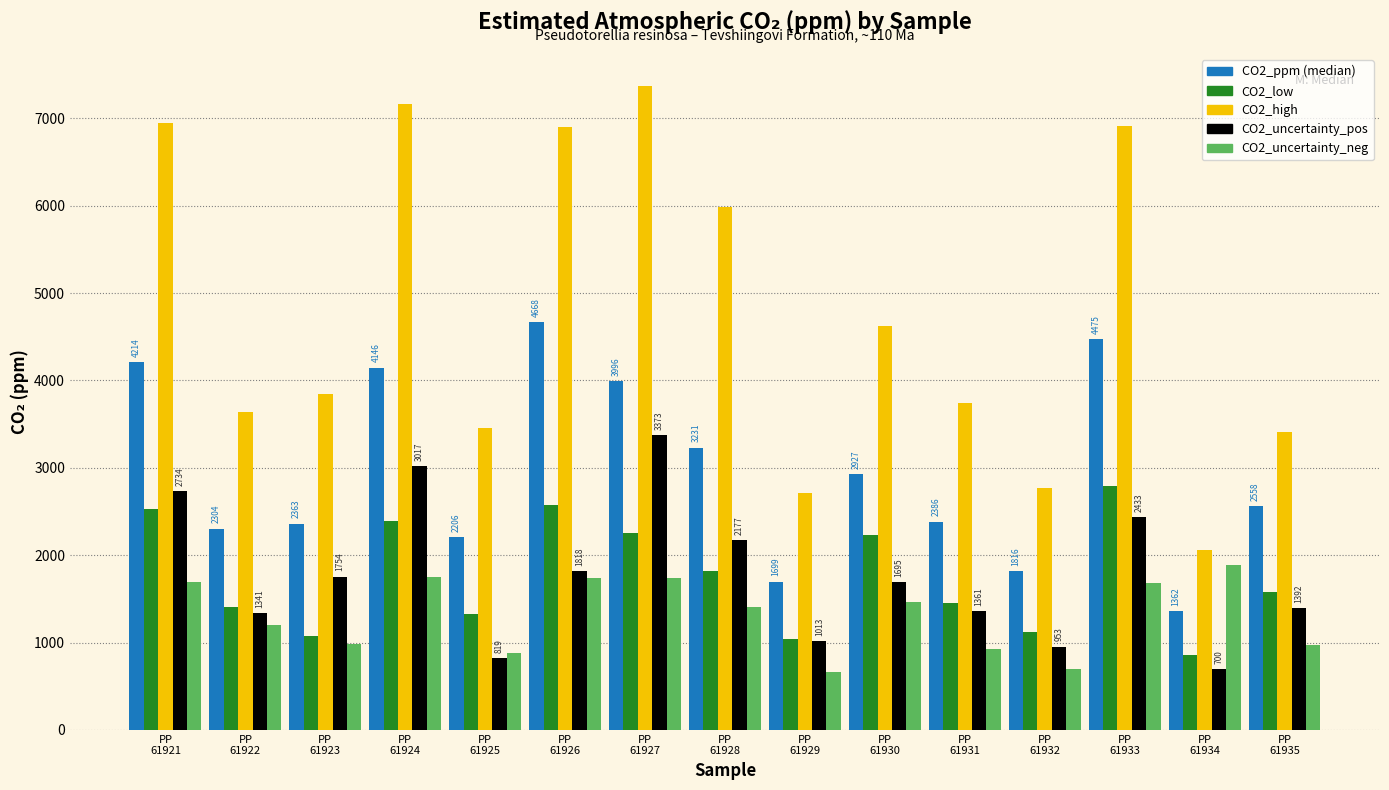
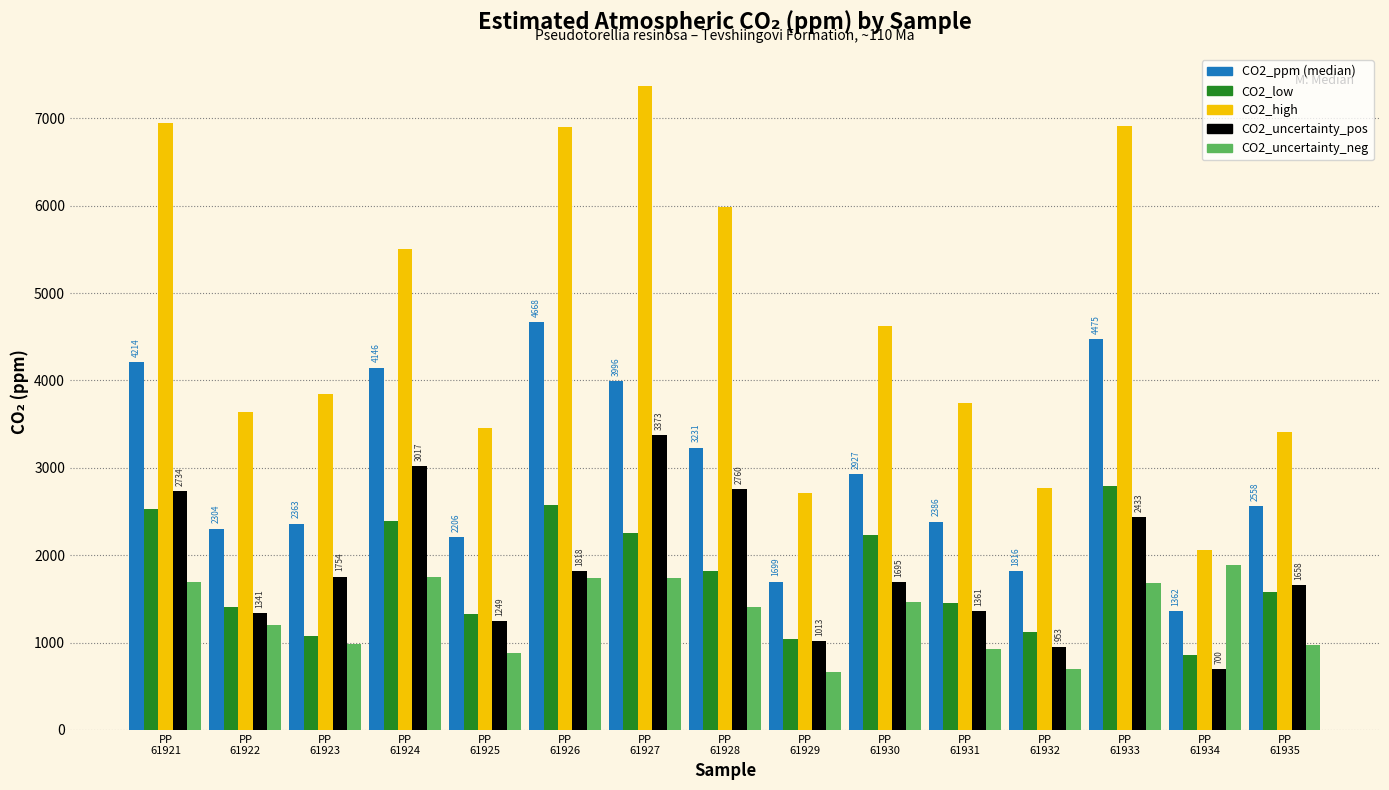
  {
    "CO2_ppm (median)": {
      "PP 61921": 4214,
      "PP 61922": 2304,
      "PP 61923": 2363,
      "PP 61924": 4146,
      "PP 61925": 2206,
      "PP 61926": 4668,
      "PP 61927": 3996,
      "PP 61928": 3231,
      "PP 61929": 1699,
      "PP 61930": 2927,
      "PP 61931": 2386,
      "PP 61932": 1816,
      "PP 61933": 4475,
      "PP 61934": 1362,
      "PP 61935": 2558
    },
    "CO2_low": {
      "PP 61921": 2500,
      "PP 61922": 1400,
      "PP 61923": 1100,
      "PP 61924": 2400,
      "PP 61925": 1300,
      "PP 61926": 2600,
      "PP 61927": 2300,
      "PP 61928": 1800,
      "PP 61929": 1000,
      "PP 61930": 2200,
      "PP 61931": 1500,
      "PP 61932": 1100,
      "PP 61933": 2800,
      "PP 61934": 900,
      "PP 61935": 1600
    },
    "CO2_high": {
      "PP 61921": 6900,
      "PP 61922": 3600,
      "PP 61923": 3800,
-     "PP 61924": 7200,
+     "PP 61924": 5500,
      "PP 61925": 3500,
      "PP 61926": 6900,
      "PP 61927": 7400,
      "PP 61928": 6000,
      "PP 61929": 2700,
      "PP 61930": 4600,
      "PP 61931": 3700,
      "PP 61932": 2800,
      "PP 61933": 6900,
      "PP 61934": 2100,
      "PP 61935": 3400
    },
    "CO2_uncertainty_pos": {
      "PP 61921": 2734,
      "PP 61922": 1341,
      "PP 61923": 1754,
      "PP 61924": 3017,
-     "PP 61925": 819,
+     "PP 61925": 1249,
      "PP 61926": 1818,
      "PP 61927": 3373,
-     "PP 61928": 2177,
+     "PP 61928": 2760,
      "PP 61929": 1013,
      "PP 61930": 1695,
      "PP 61931": 1361,
      "PP 61932": 953,
      "PP 61933": 2433,
      "PP 61934": 700,
-     "PP 61935": 1392
+     "PP 61935": 1658
    },
    "CO2_uncertainty_neg": {
      "PP 61921": 1700,
      "PP 61922": 1200,
      "PP 61923": 1000,
      "PP 61924": 1800,
      "PP 61925": 900,
      "PP 61926": 1700,
      "PP 61927": 1700,
      "PP 61928": 1400,
      "PP 61929": 700,
      "PP 61930": 1500,
      "PP 61931": 900,
      "PP 61932": 700,
      "PP 61933": 1700,
      "PP 61934": 1900,
      "PP 61935": 1000
    }
  }
